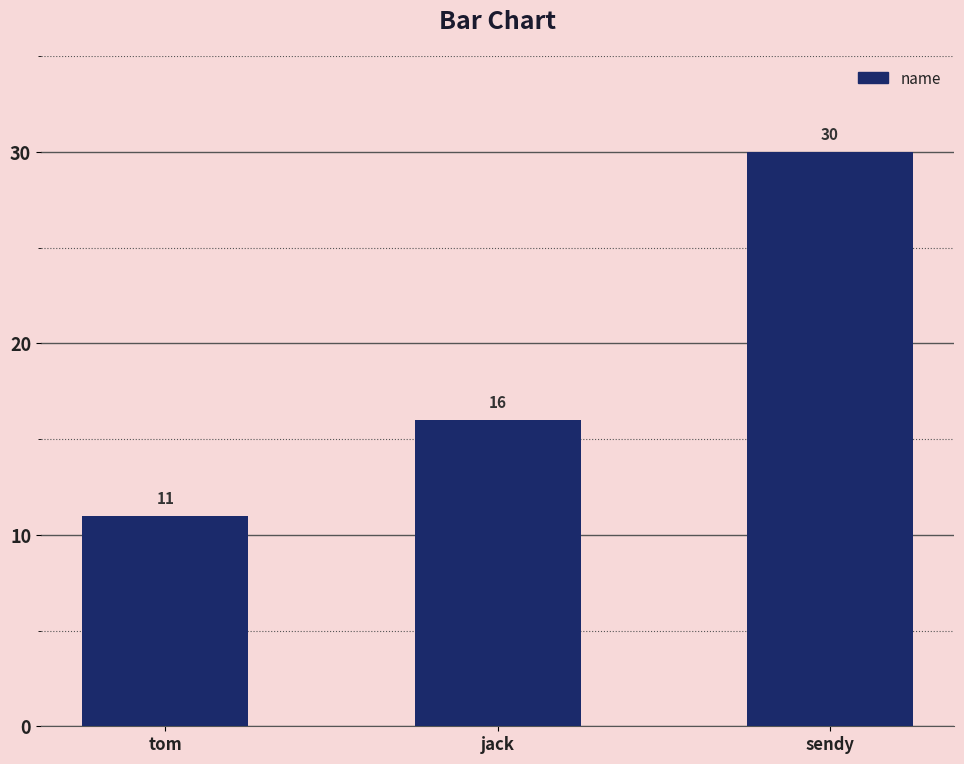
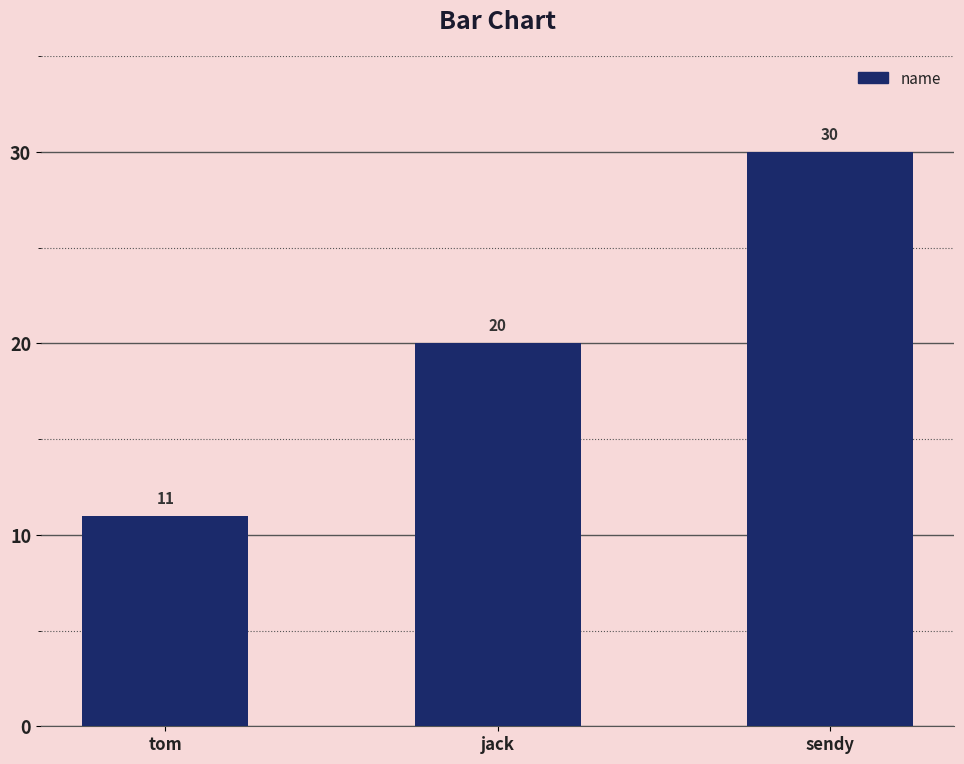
  {
    "tom": 11,
-   "jack": 16,
+   "jack": 20,
    "sendy": 30
  }
